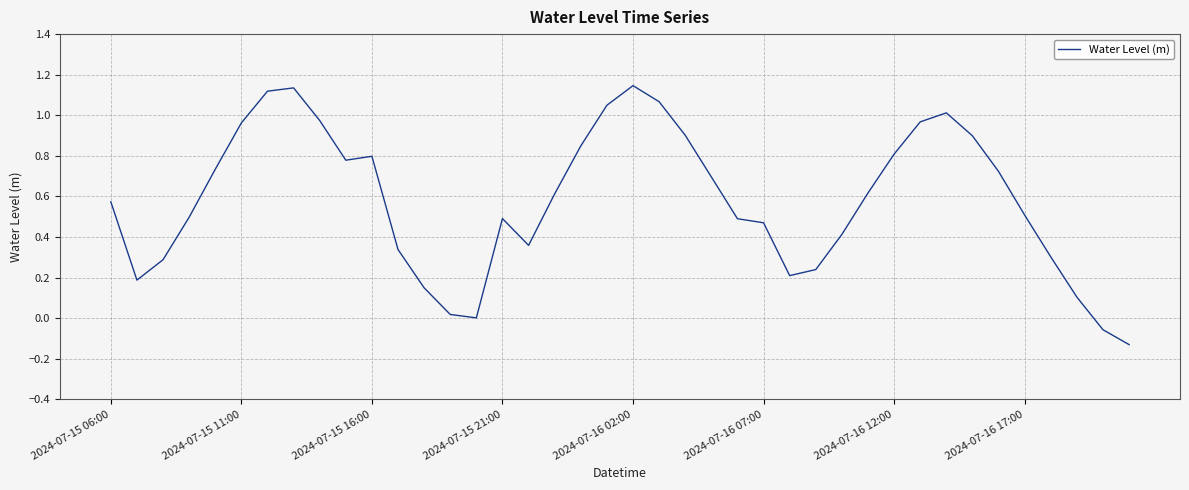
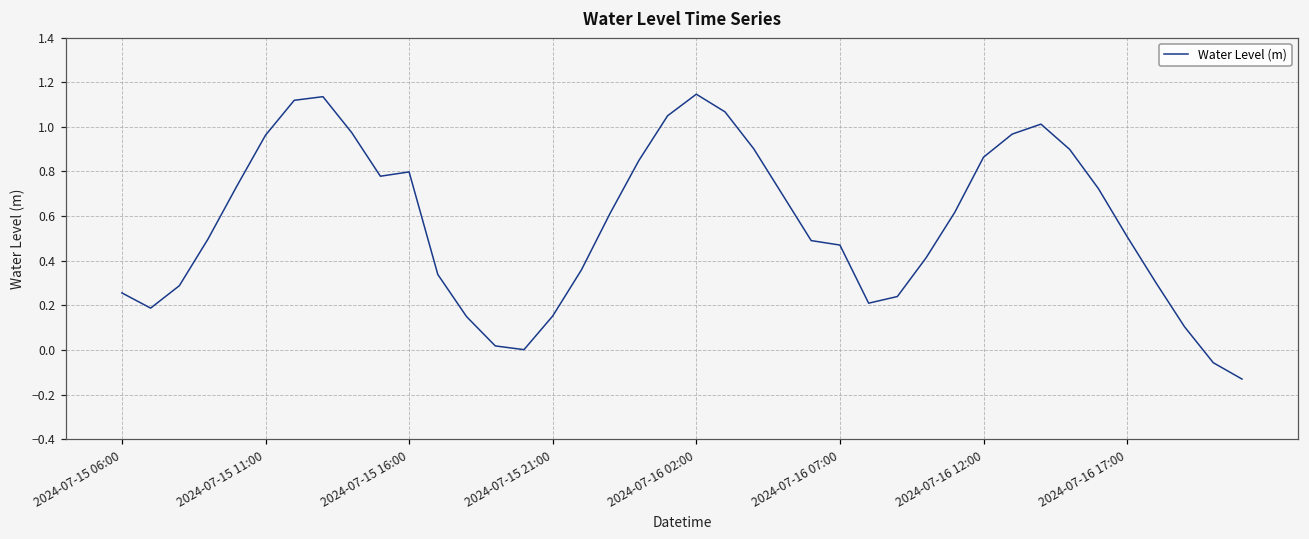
  {
-   "2024-07-15 06:00": 0.57,
+   "2024-07-15 06:00": 0.26,
    "2024-07-15 11:00": 0.96,
    "2024-07-15 16:00": 0.80,
-   "2024-07-15 21:00": 0.49,
+   "2024-07-15 21:00": 0.15,
    "2024-07-16 02:00": 1.15,
    "2024-07-16 07:00": 0.47,
-   "2024-07-16 12:00": 0.81,
+   "2024-07-16 12:00": 0.86,
    "2024-07-16 17:00": 0.51
  }
